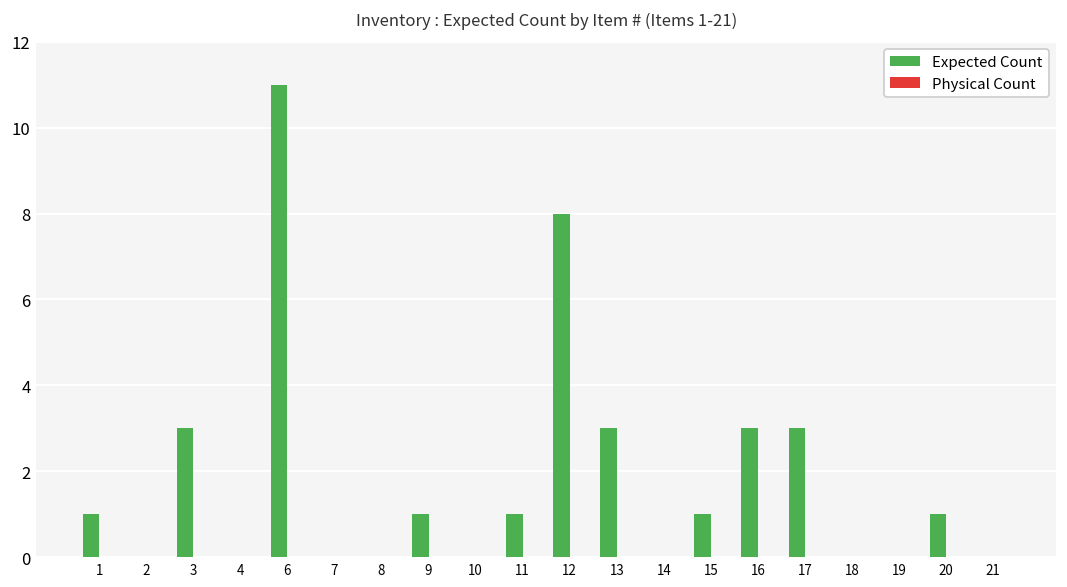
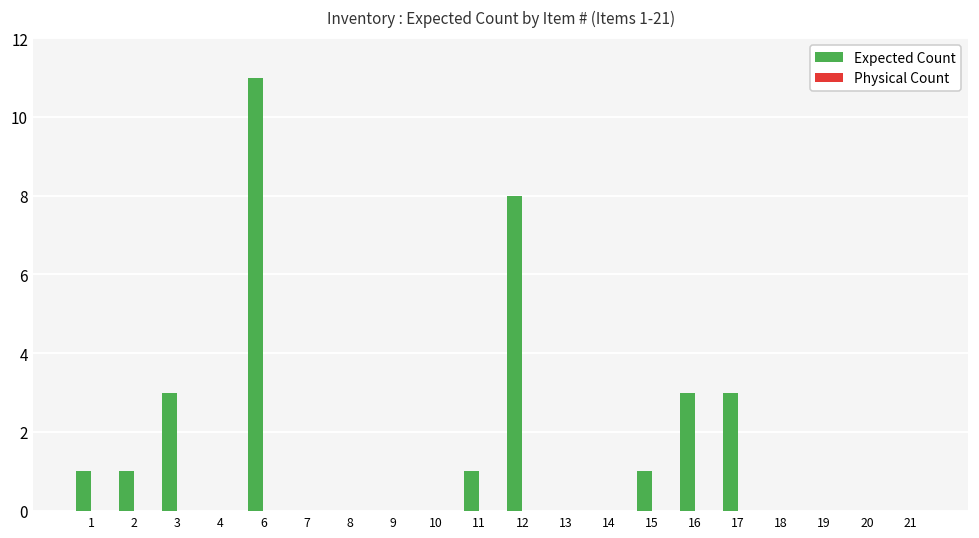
  {
    "Expected Count": {
      "1": 1,
-     "2": 0,
+     "2": 1,
      "3": 3,
      "4": 0,
      "6": 11,
      "7": 0,
      "8": 0,
-     "9": 1,
+     "9": 0,
      "10": 0,
      "11": 1,
      "12": 8,
-     "13": 3,
+     "13": 0,
      "14": 0,
      "15": 1,
      "16": 3,
      "17": 3,
      "18": 0,
      "19": 0,
-     "20": 1,
+     "20": 0,
      "21": 0
    },
    "Physical Count": {
      "1": 0,
      "2": 0,
      "3": 0,
      "4": 0,
      "6": 0,
      "7": 0,
      "8": 0,
      "9": 0,
      "10": 0,
      "11": 0,
      "12": 0,
      "13": 0,
      "14": 0,
      "15": 0,
      "16": 0,
      "17": 0,
      "18": 0,
      "19": 0,
      "20": 0,
      "21": 0
    }
  }
